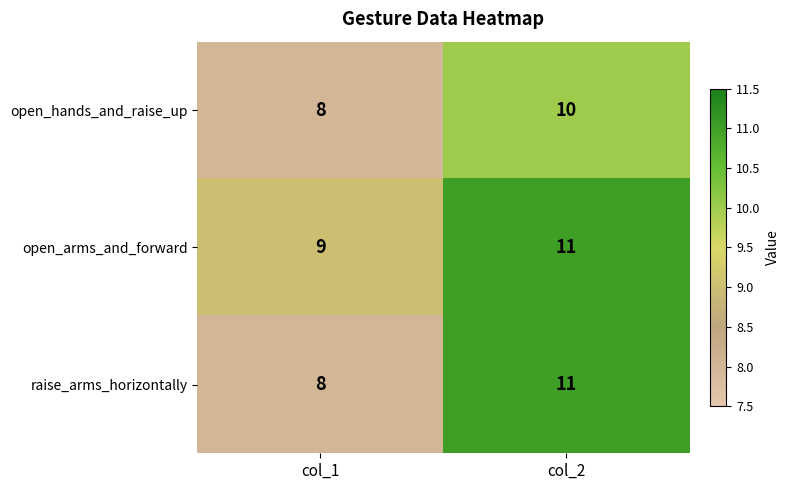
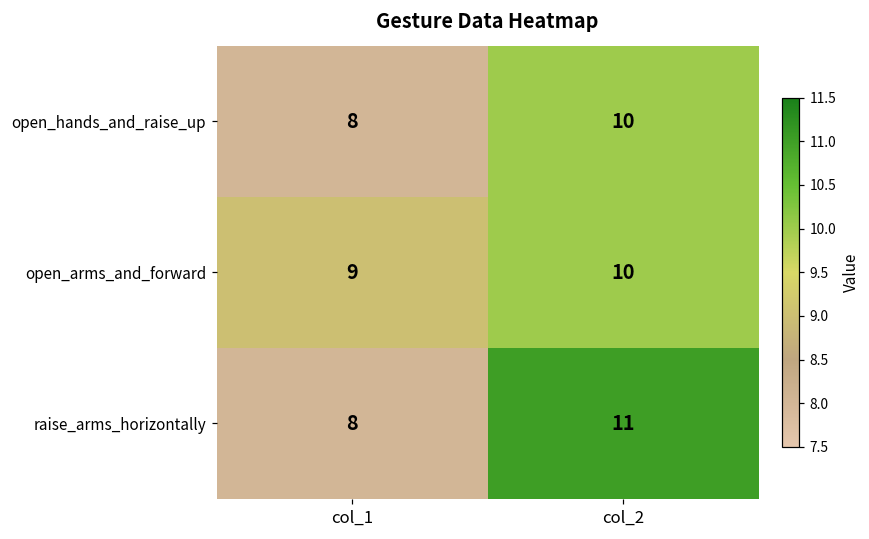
  {
    "open_hands_and_raise_up": {
      "col_1": 8,
      "col_2": 10
    },
    "open_arms_and_forward": {
      "col_1": 9,
-     "col_2": 11
+     "col_2": 10
    },
    "raise_arms_horizontally": {
      "col_1": 8,
      "col_2": 11
    }
  }
